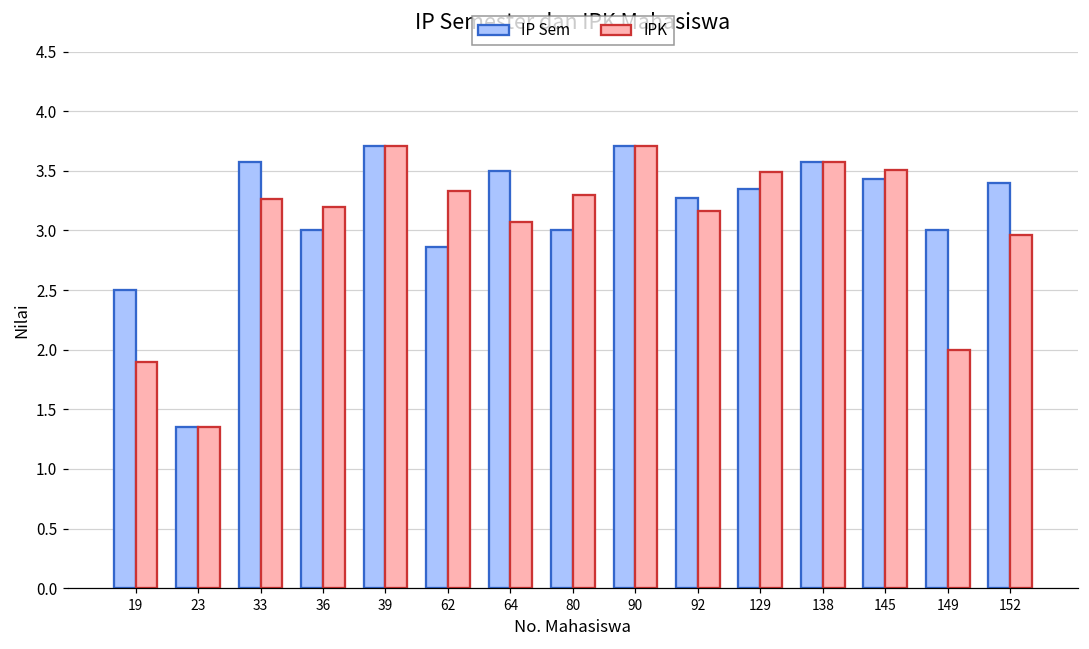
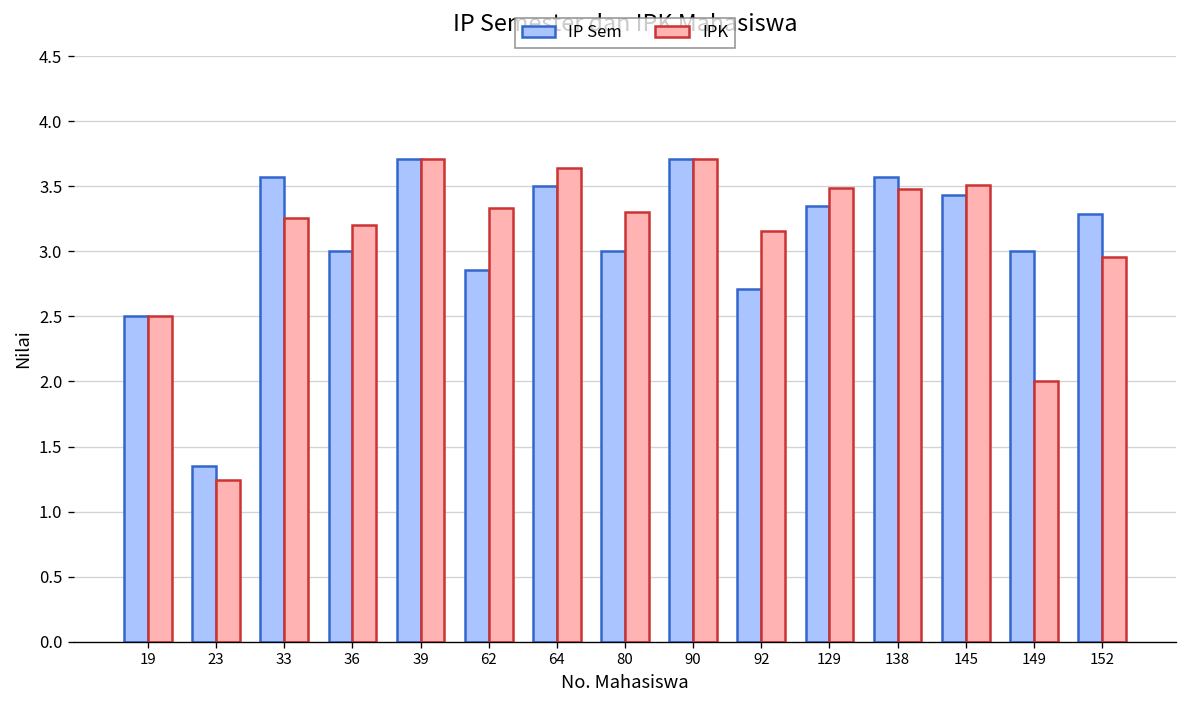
  {
    "IP Sem": {
      "19": 2.50,
      "23": 1.35,
      "33": 3.57,
      "36": 3.00,
      "39": 3.71,
      "62": 2.86,
      "64": 3.50,
      "80": 3.00,
      "90": 3.71,
-     "92": 3.27,
+     "92": 2.71,
      "129": 3.35,
      "138": 3.57,
      "145": 3.43,
      "149": 3.00,
-     "152": 3.40
+     "152": 3.29
    },
    "IPK": {
-     "19": 1.9,
-     "23": 1.35,
+     "19": 2.5,
+     "23": 1.24,
      "33": 3.26,
      "36": 3.20,
      "39": 3.71,
      "62": 3.33,
-     "64": 3.07,
+     "64": 3.64,
      "80": 3.30,
      "90": 3.71,
      "92": 3.16,
      "129": 3.49,
-     "138": 3.57,
+     "138": 3.48,
      "145": 3.51,
      "149": 2.00,
      "152": 2.96
    }
  }
